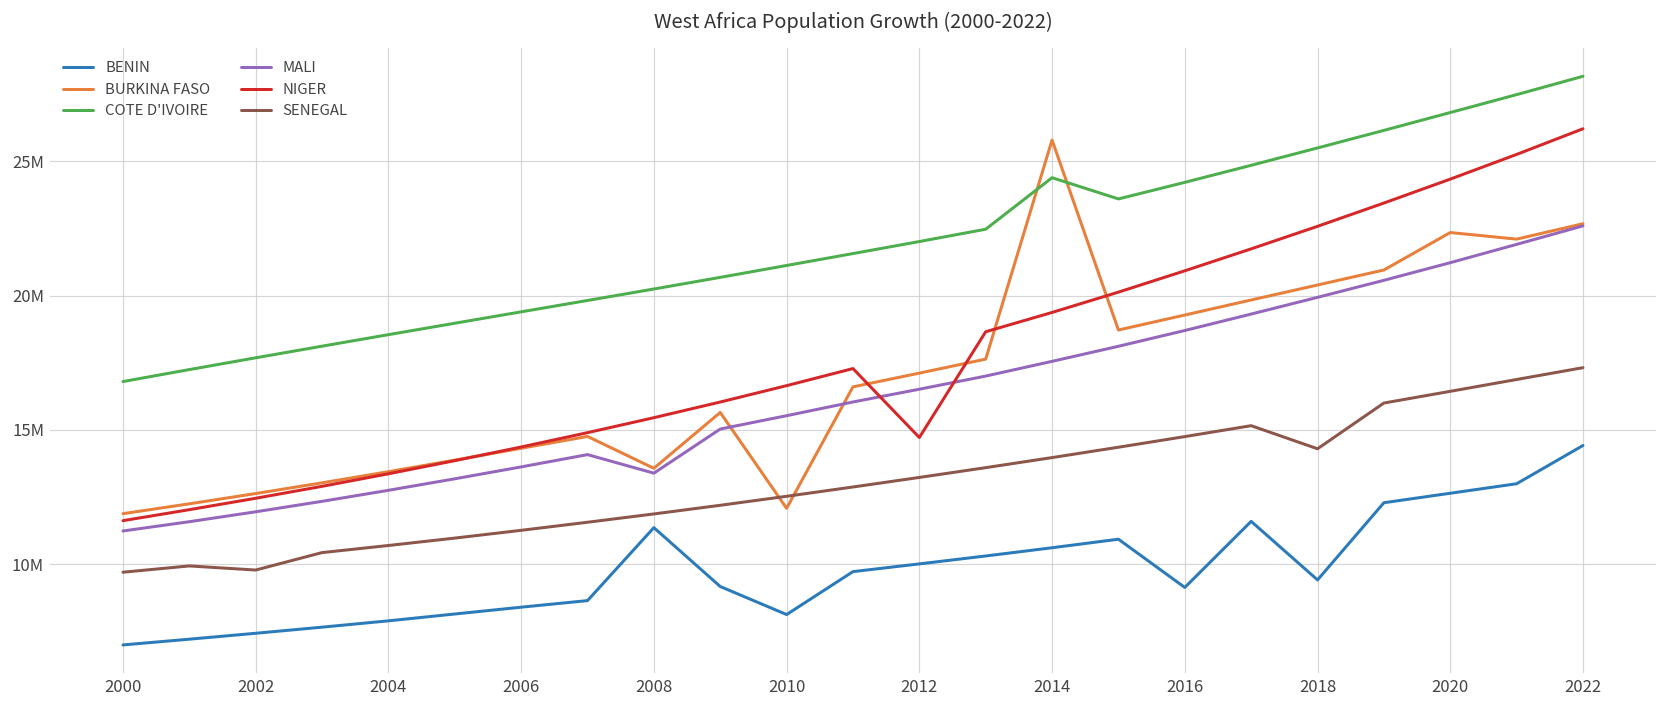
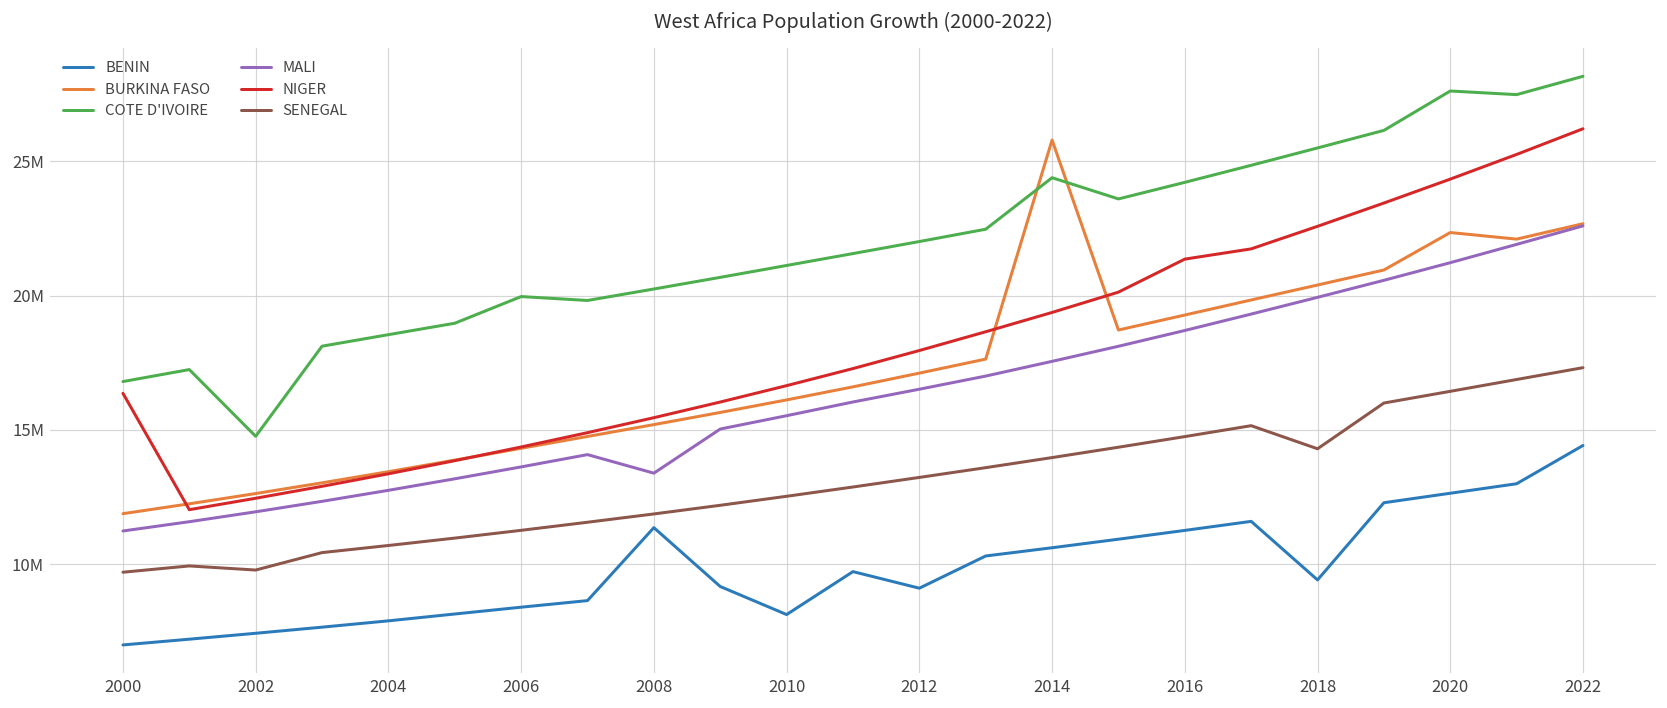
  {
    "BENIN": {
      "2000": 7000000,
      "2002": 7400000,
      "2004": 7900000,
      "2006": 8400000,
      "2008": 11400000,
      "2010": 8100000,
-     "2012": 10000000,
+     "2012": 9100000,
      "2014": 10600000,
-     "2016": 9100000,
+     "2016": 11300000,
      "2018": 9400000,
      "2020": 12600000,
      "2022": 14400000
    },
    "BURKINA FASO": {
      "2000": 11900000,
      "2002": 12600000,
-     "2008": 13600000,
-     "2010": 12100000,
+     "2008": 15200000,
+     "2010": 16100000,
      "2012": 17100000,
      "2014": 25800000,
      "2016": 19300000,
      "2018": 20400000,
      "2020": 22300000
    },
    "COTE D'IVOIRE": {
      "2000": 16800000,
-     "2002": 17700000,
+     "2002": 14800000,
      "2004": 18500000,
-     "2006": 19400000,
+     "2006": 20000000,
      "2008": 20200000,
      "2010": 21100000,
      "2012": 22000000,
      "2014": 24400000,
      "2016": 24200000,
      "2018": 25500000,
-     "2020": 26800000,
+     "2020": 27600000,
      "2022": 28200000
    },
    "MALI": {
      "2000": 11200000,
      "2002": 12000000,
      "2004": 12800000,
      "2006": 13600000,
      "2008": 13400000,
      "2010": 15500000,
      "2012": 16500000,
      "2014": 17600000,
      "2016": 18700000,
      "2018": 19900000,
      "2020": 21200000
    },
    "NIGER": {
-     "2000": 11600000,
+     "2000": 16400000,
      "2002": 12500000,
      "2008": 15500000,
      "2010": 16600000,
-     "2012": 14700000,
+     "2012": 18000000,
      "2014": 19400000,
-     "2016": 20900000,
+     "2016": 21400000,
      "2018": 22600000,
      "2020": 24300000,
      "2022": 26200000
    },
    "SENEGAL": {
      "2000": 9700000,
      "2002": 9800000,
      "2004": 10700000,
      "2006": 11300000,
      "2008": 11900000,
      "2010": 12500000,
      "2012": 13200000,
      "2014": 14000000,
      "2016": 14800000,
      "2018": 14300000,
      "2020": 16400000,
      "2022": 17300000
    }
  }
